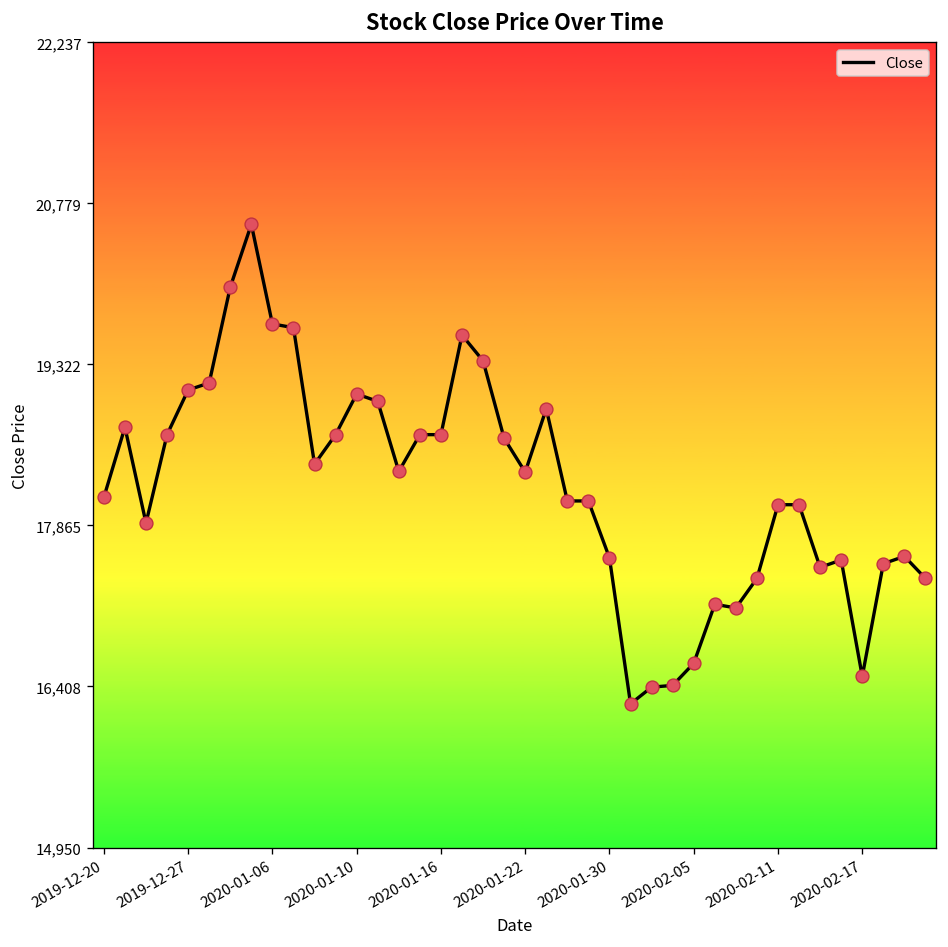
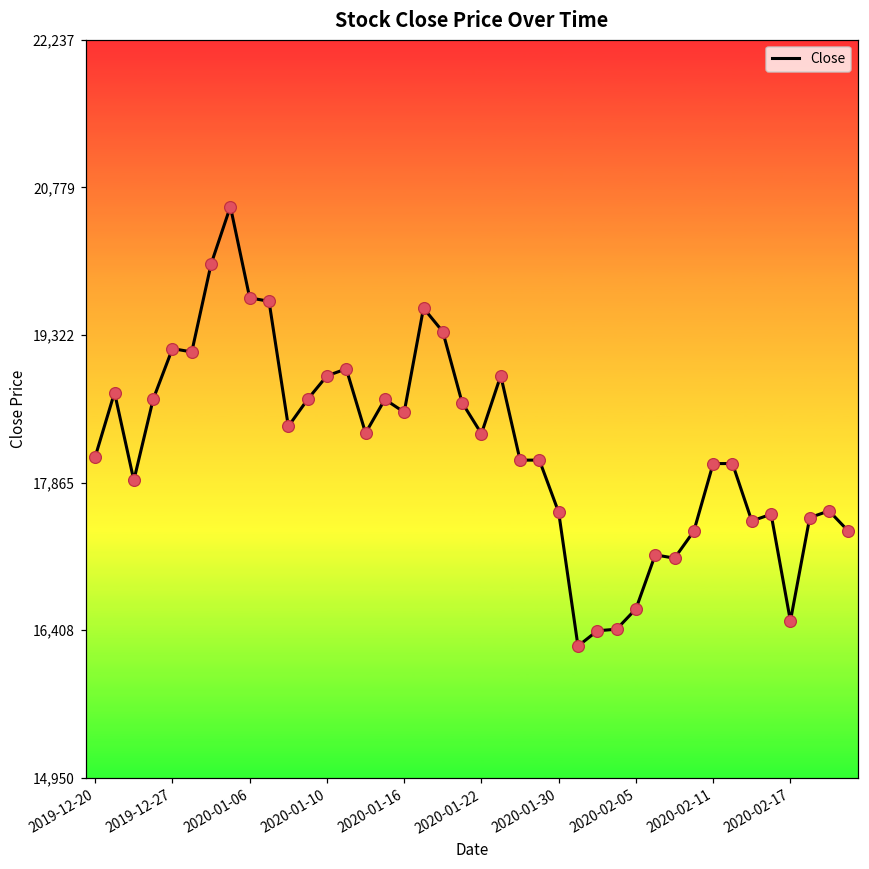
  {
    "2019-12-20": "18,100",
-   "2019-12-27": "19,100",
+   "2019-12-27": "19,200",
    "2020-01-06": "19,700",
-   "2020-01-10": "19,100",
-   "2020-01-16": "18,700",
+   "2020-01-10": "18,900",
+   "2020-01-16": "18,600",
    "2020-01-22": "18,300",
    "2020-01-30": "17,600",
    "2020-02-05": "16,600",
    "2020-02-11": "18,100",
    "2020-02-17": "16,500"
  }
